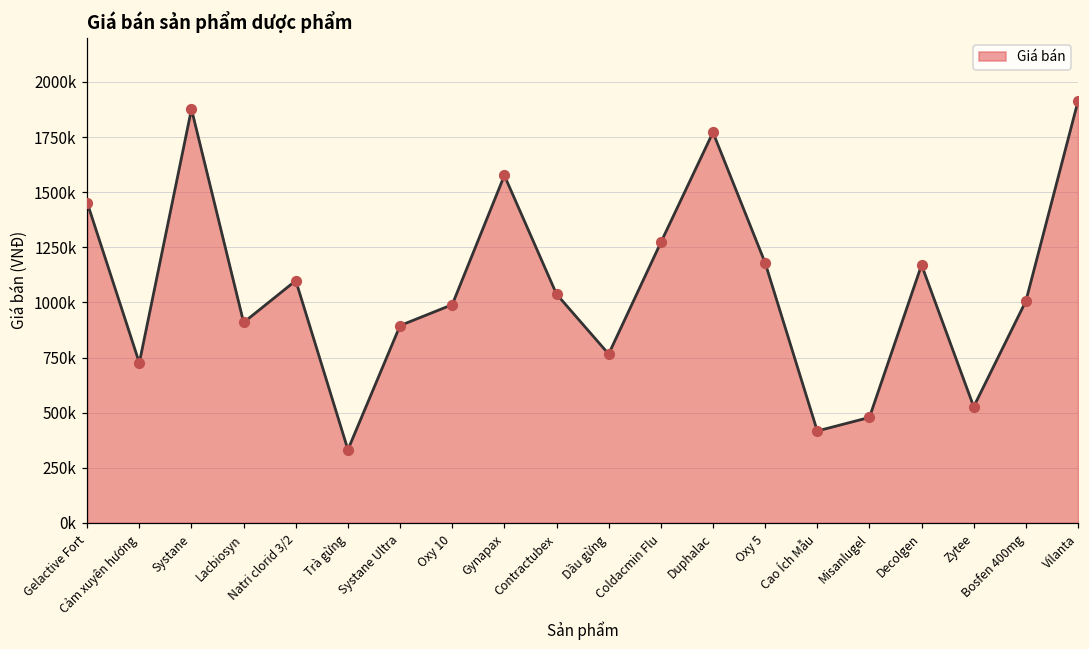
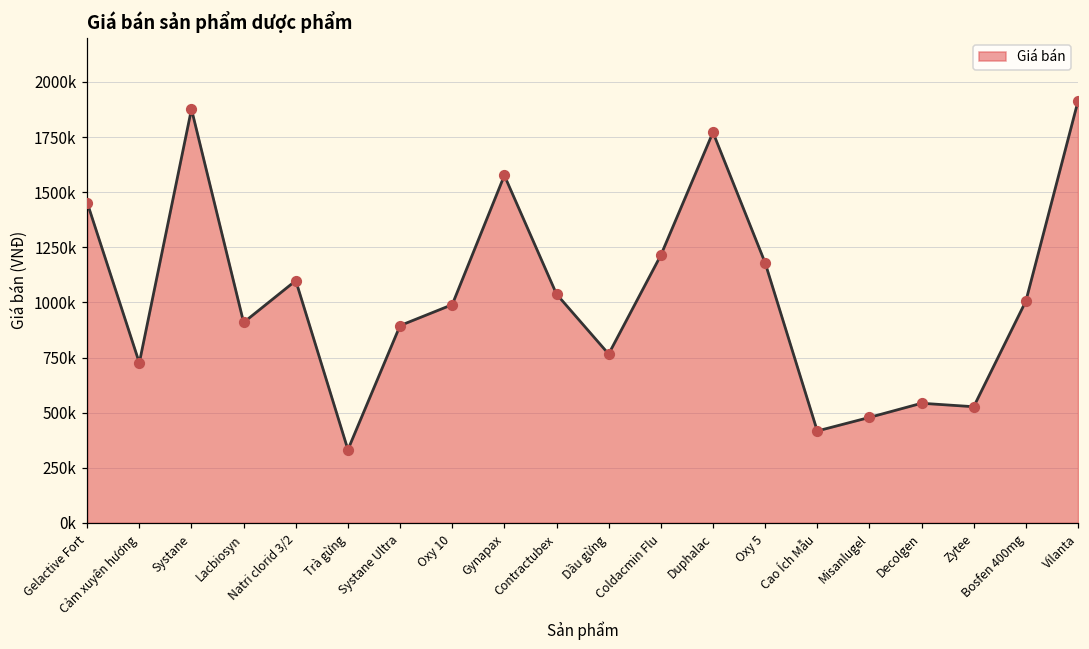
  {
    "Gelactive Fort": 1450000,
    "Cảm xuyên hương": 730000,
    "Systane": 1880000,
    "Lacbiosyn": 910000,
    "Natri clorid 3/2": 1100000,
    "Trà gừng": 330000,
    "Systane Ultra": 900000,
    "Oxy 10": 990000,
    "Gynapax": 1580000,
    "Contractubex": 1040000,
    "Dầu gừng": 770000,
-   "Coldacmin Flu": 1270000,
+   "Coldacmin Flu": 1210000,
    "Duphalac": 1770000,
    "Oxy 5": 1180000,
    "Cao Ích Mẫu": 420000,
    "Misanlugel": 480000,
-   "Decolgen": 1170000,
+   "Decolgen": 540000,
    "Zytee": 530000,
    "Bosfen 400mg": 1010000,
    "Vilanta": 1910000
  }
